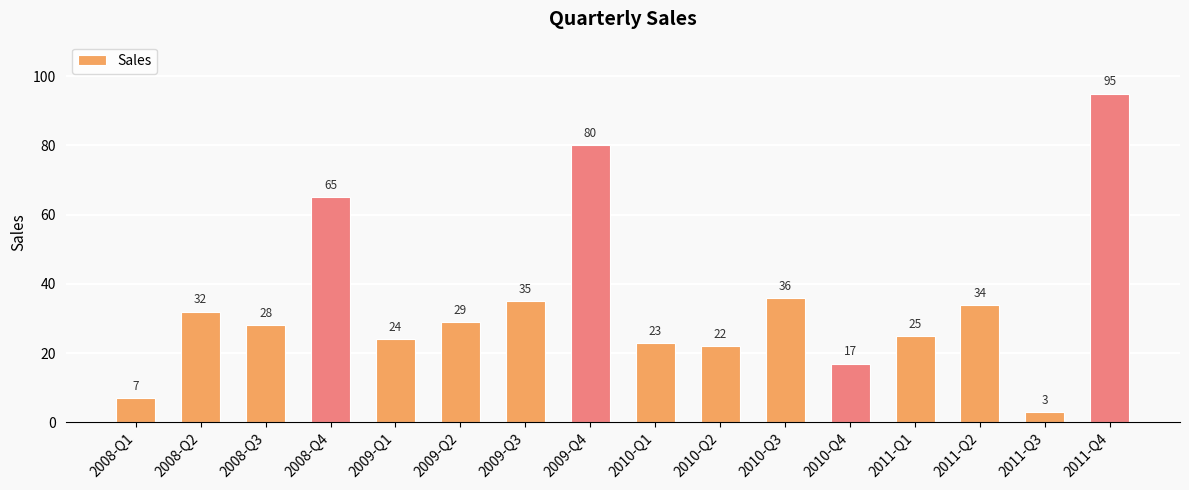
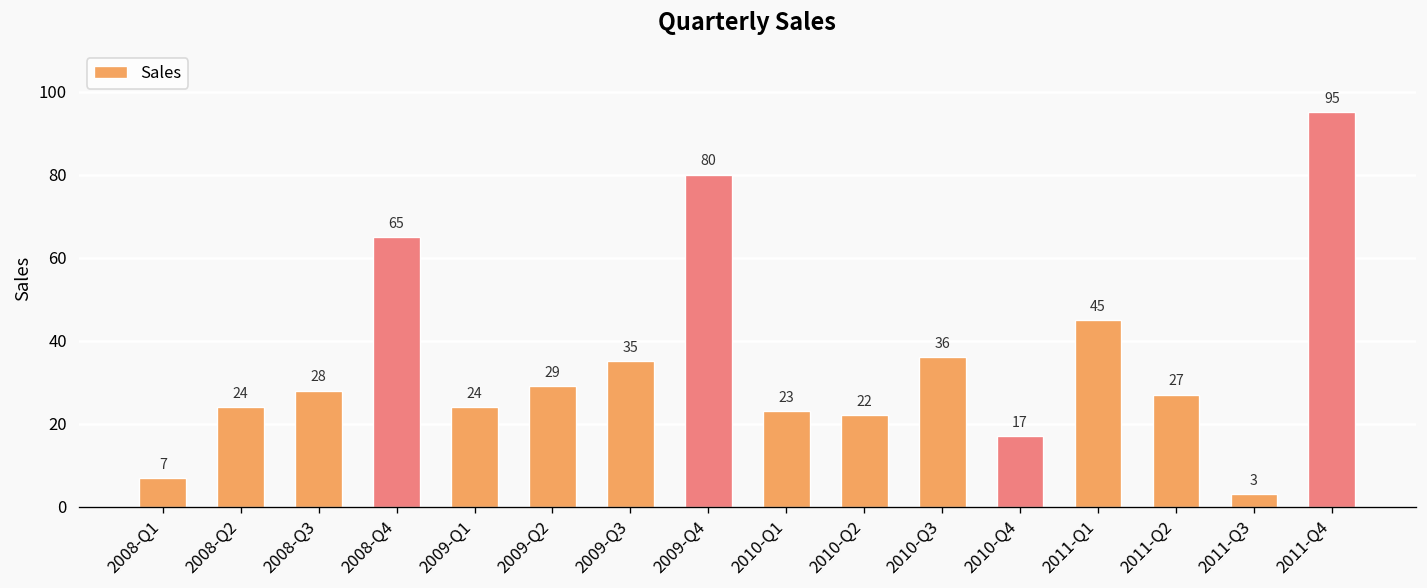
  {
    "2008-Q1": 7,
-   "2008-Q2": 32,
+   "2008-Q2": 24,
    "2008-Q3": 28,
    "2008-Q4": 65,
    "2009-Q1": 24,
    "2009-Q2": 29,
    "2009-Q3": 35,
    "2009-Q4": 80,
    "2010-Q1": 23,
    "2010-Q2": 22,
    "2010-Q3": 36,
    "2010-Q4": 17,
-   "2011-Q1": 25,
-   "2011-Q2": 34,
+   "2011-Q1": 45,
+   "2011-Q2": 27,
    "2011-Q3": 3,
    "2011-Q4": 95
  }
